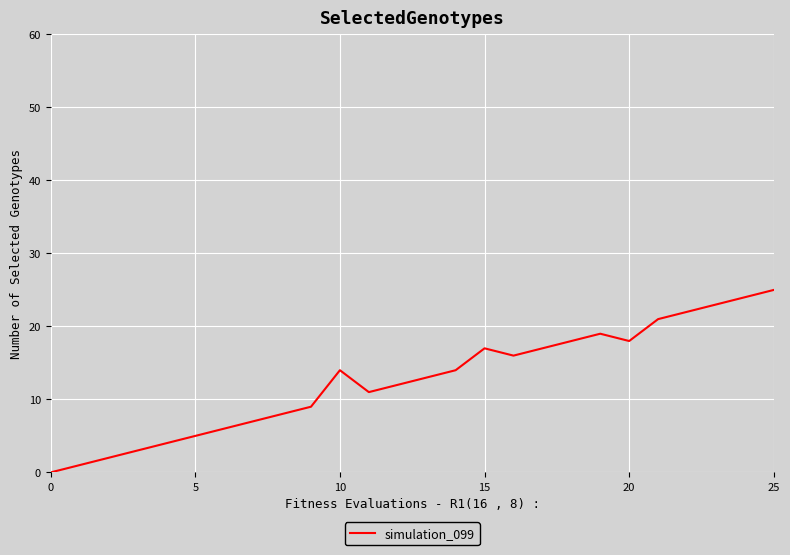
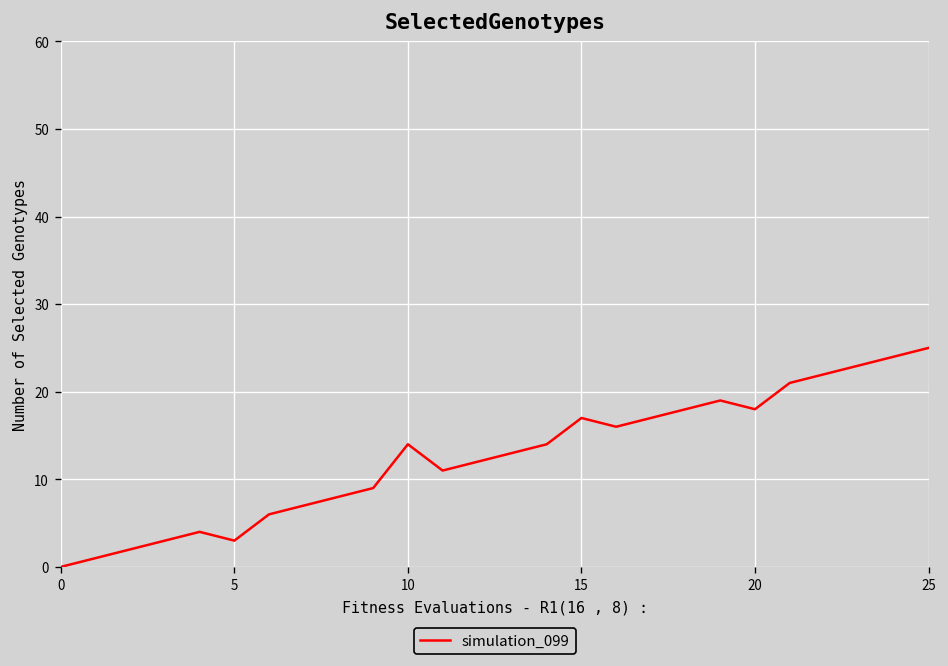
  {
    "0": 0,
-   "5": 5,
+   "5": 3,
    "10": 14,
    "15": 17,
    "20": 18,
    "25": 25
  }
